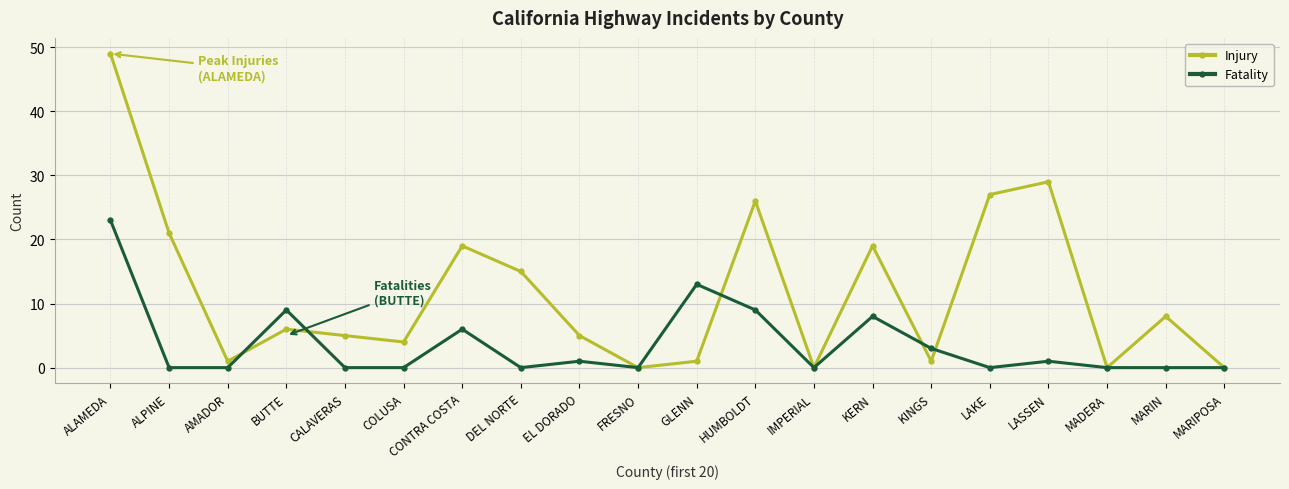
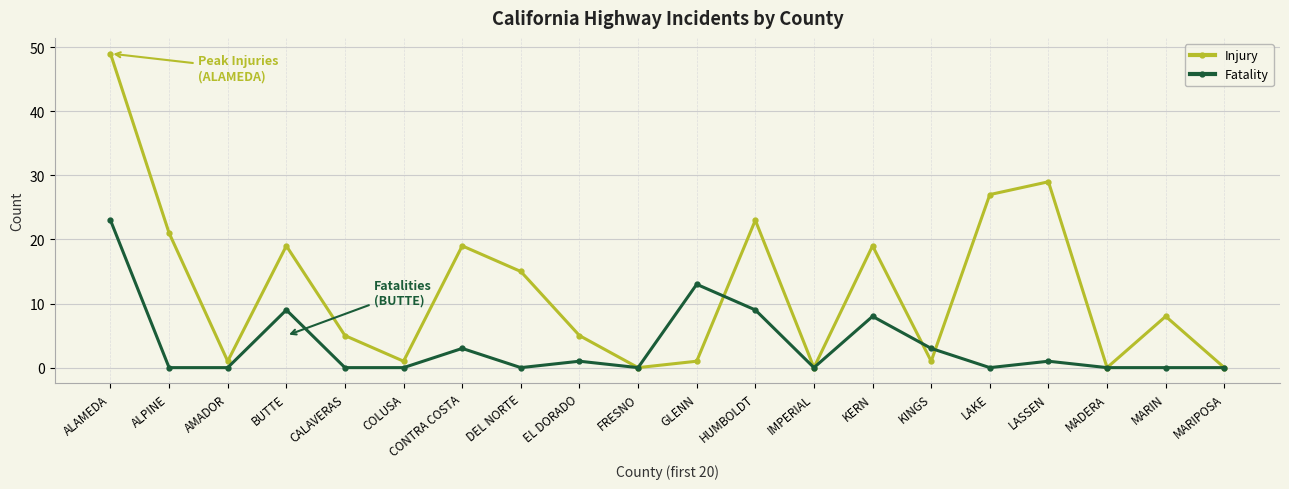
  {
    "Injury": {
      "ALAMEDA": 49,
      "ALPINE": 21,
      "AMADOR": 1,
-     "BUTTE": 6,
+     "BUTTE": 19,
      "CALAVERAS": 5,
-     "COLUSA": 4,
+     "COLUSA": 1,
      "CONTRA COSTA": 19,
      "DEL NORTE": 15,
      "EL DORADO": 5,
      "GLENN": 1,
-     "HUMBOLDT": 26,
+     "HUMBOLDT": 23,
      "KERN": 19,
      "KINGS": 1,
      "LAKE": 27,
      "LASSEN": 29,
      "MARIN": 8
    },
    "Fatality": {
      "ALAMEDA": 23,
      "ALPINE": 0,
      "AMADOR": 0,
      "BUTTE": 9,
      "CALAVERAS": 0,
      "COLUSA": 0,
-     "CONTRA COSTA": 6,
+     "CONTRA COSTA": 3,
      "DEL NORTE": 0,
      "EL DORADO": 1,
      "GLENN": 13,
      "HUMBOLDT": 9,
      "KERN": 8,
      "KINGS": 3,
      "LAKE": 0,
      "LASSEN": 1,
      "MARIN": 0
    }
  }
